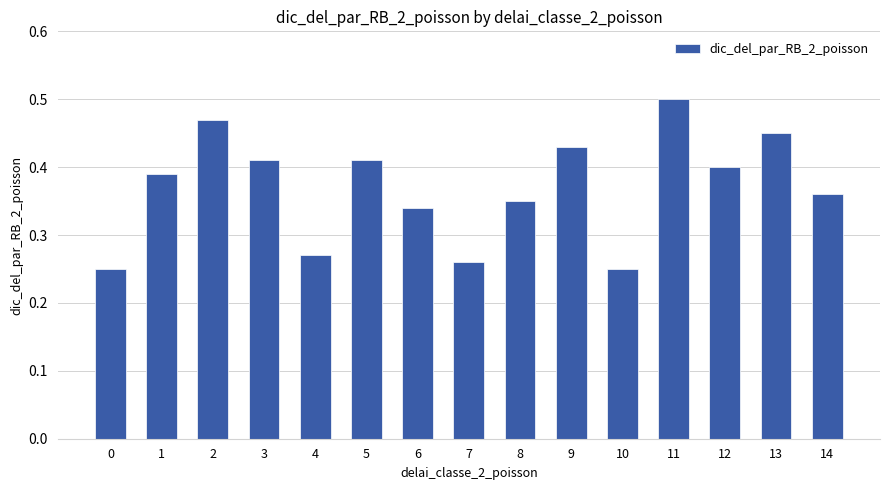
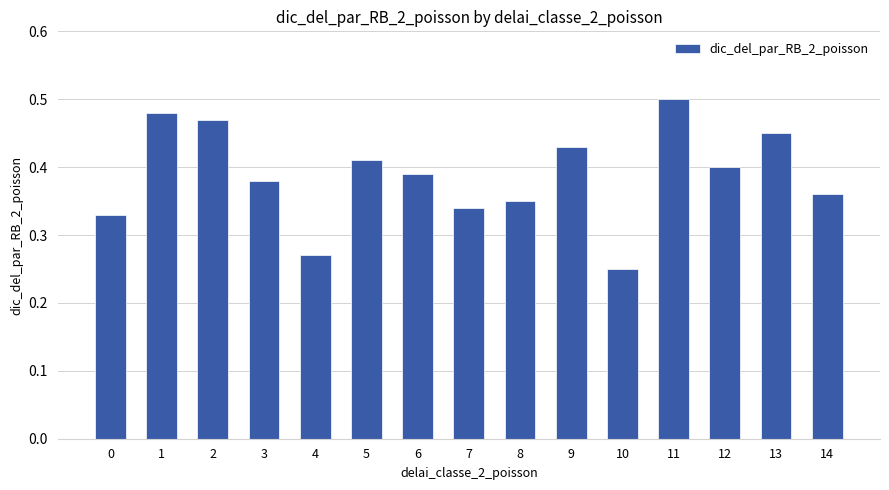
  {
-   "0": 0.25,
-   "1": 0.39,
+   "0": 0.33,
+   "1": 0.48,
    "2": 0.47,
-   "3": 0.41,
+   "3": 0.38,
    "4": 0.27,
    "5": 0.41,
-   "6": 0.34,
-   "7": 0.26,
+   "6": 0.39,
+   "7": 0.34,
    "8": 0.35,
    "9": 0.43,
    "10": 0.25,
    "11": 0.50,
    "12": 0.40,
    "13": 0.45,
    "14": 0.36
  }
